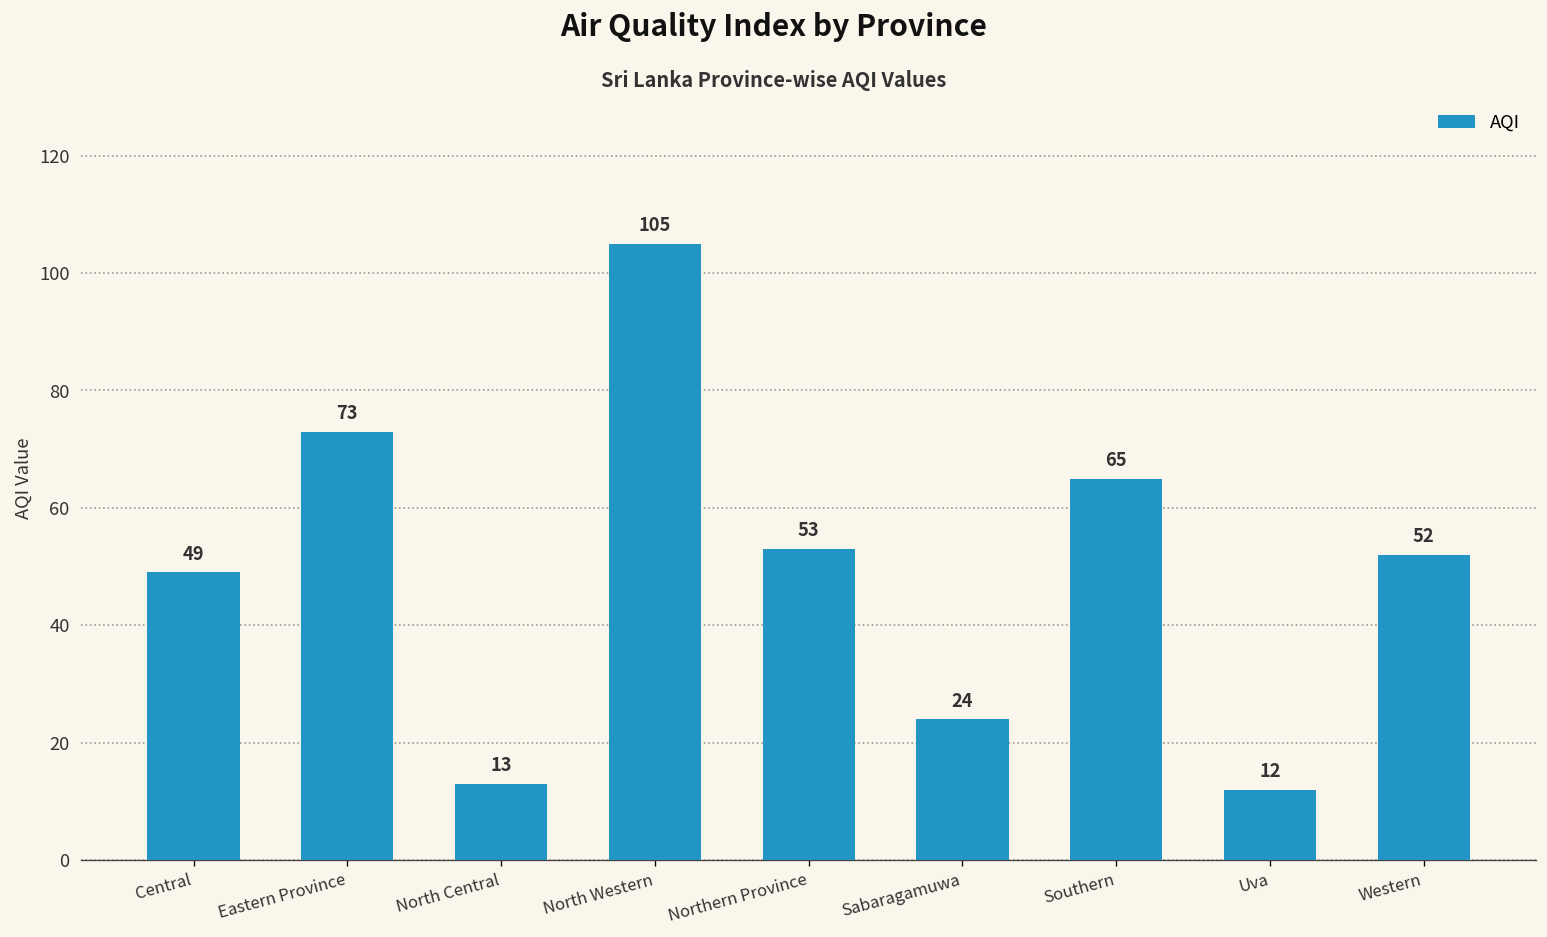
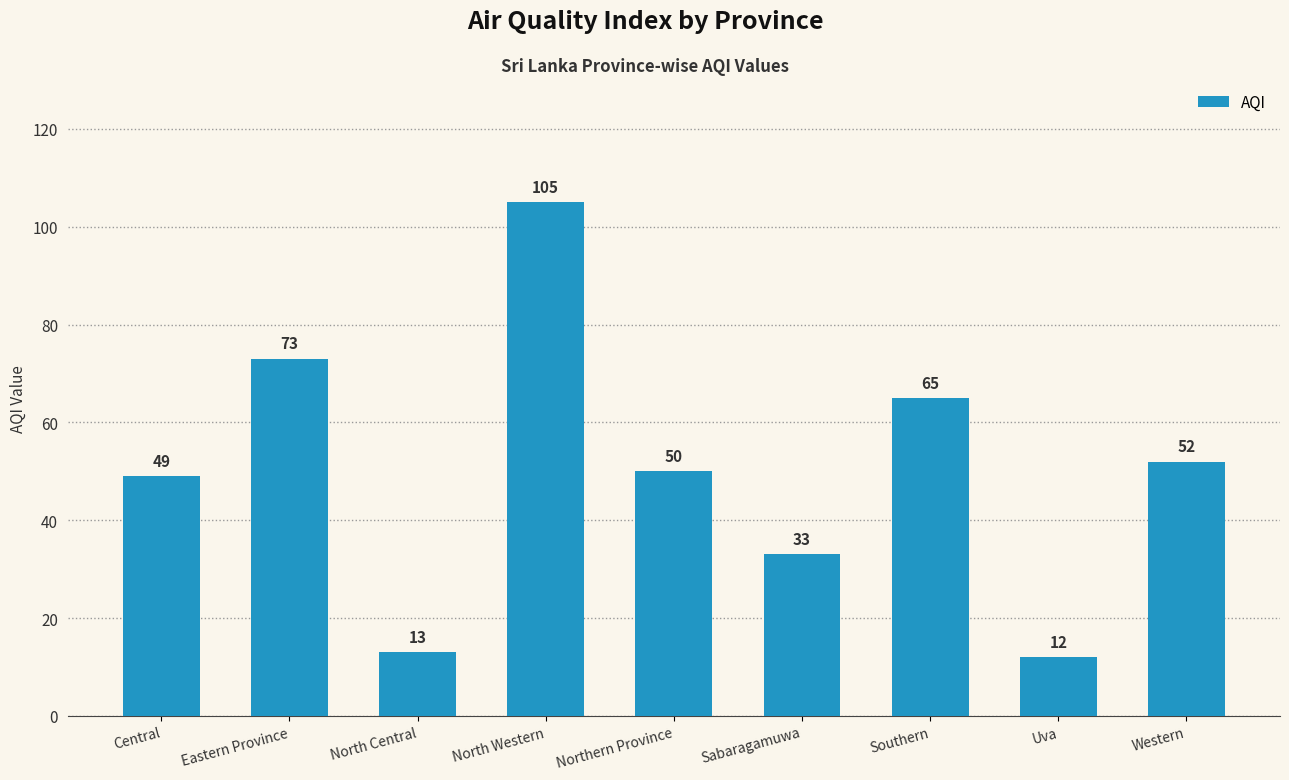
  {
    "Central": 49,
    "Eastern Province": 73,
    "North Central": 13,
    "North Western": 105,
-   "Northern Province": 53,
-   "Sabaragamuwa": 24,
+   "Northern Province": 50,
+   "Sabaragamuwa": 33,
    "Southern": 65,
    "Uva": 12,
    "Western": 52
  }
